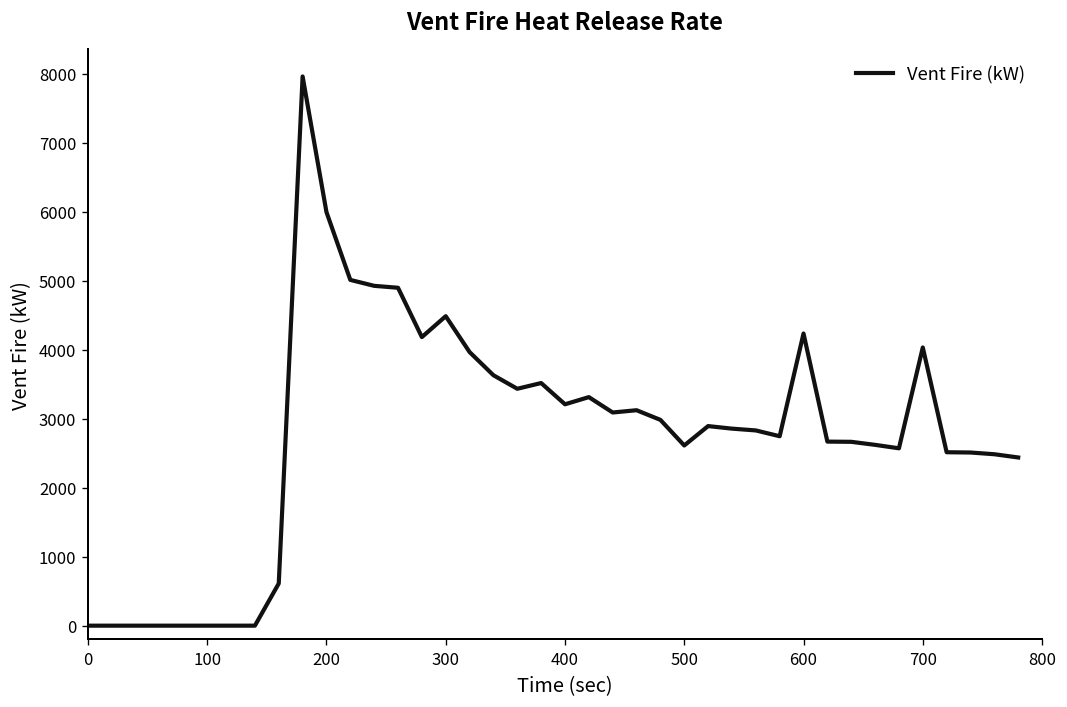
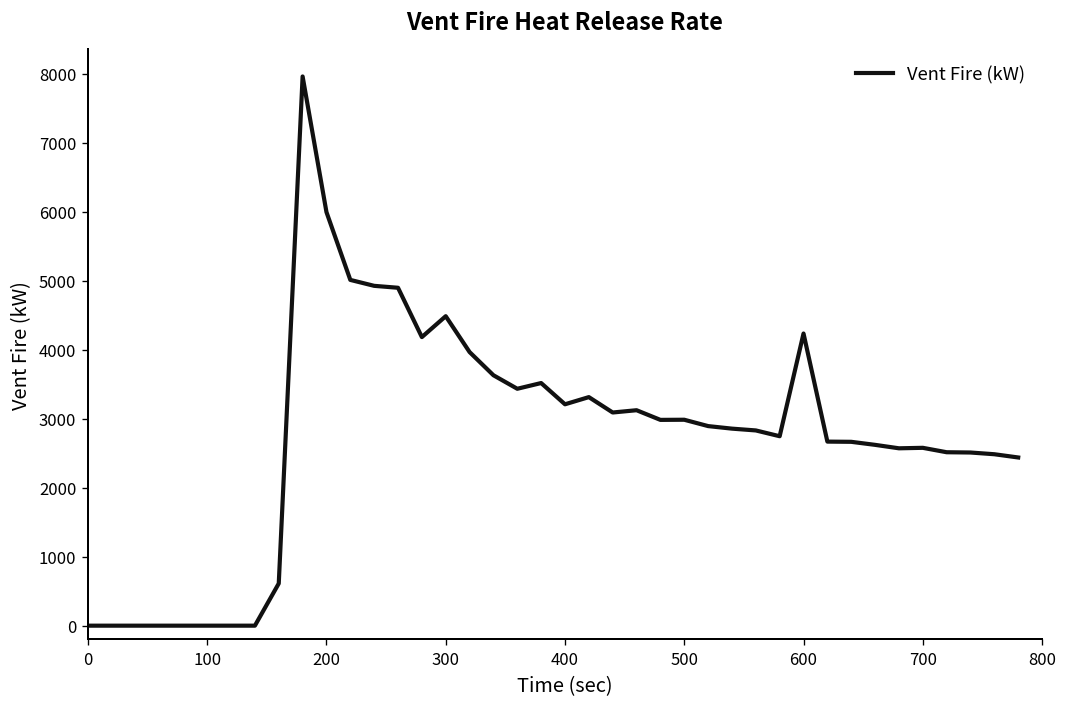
  {
    "0": 0,
    "100": 0,
    "200": 6000,
    "300": 4500,
    "400": 3200,
-   "500": 2600,
+   "500": 3000,
    "600": 4200,
-   "700": 4000
+   "700": 2600
  }
